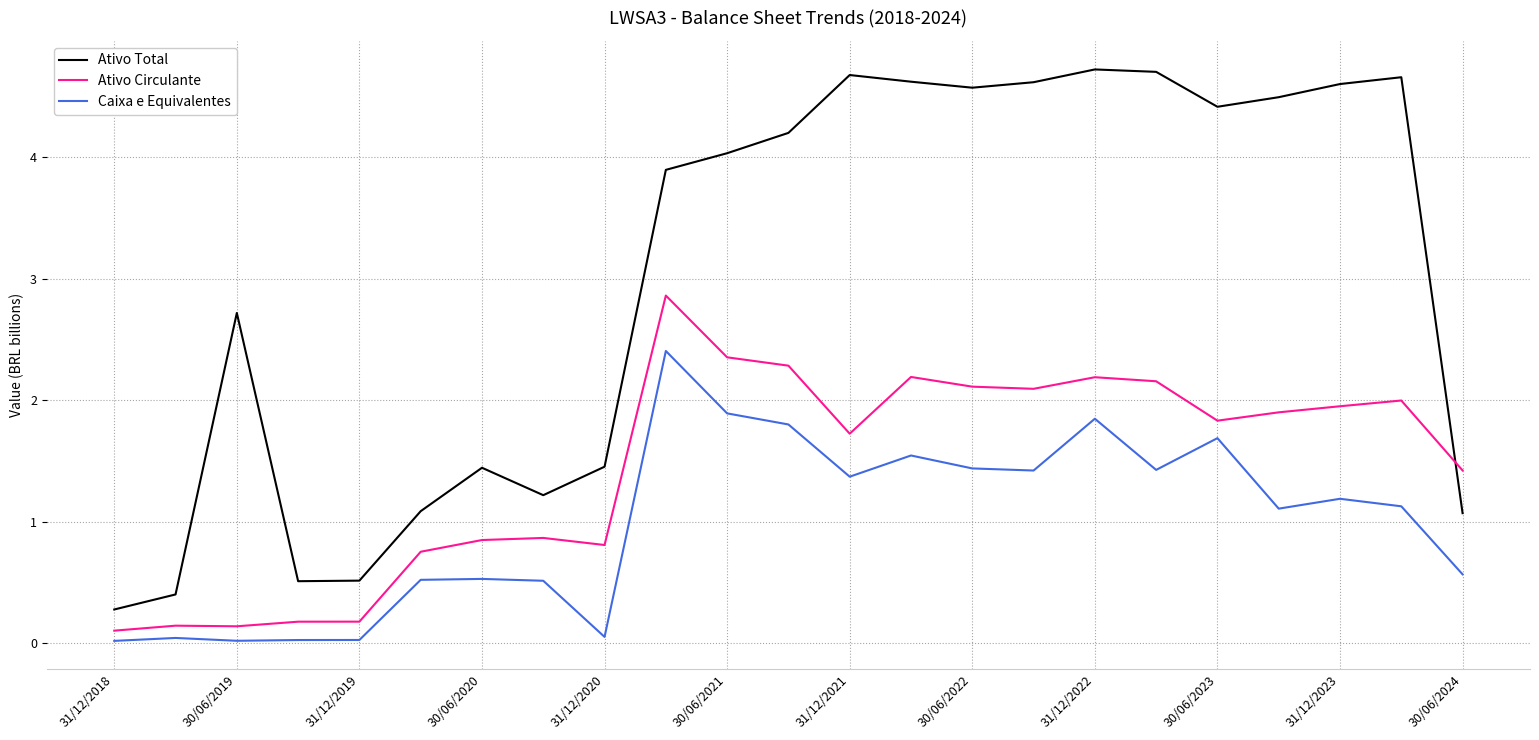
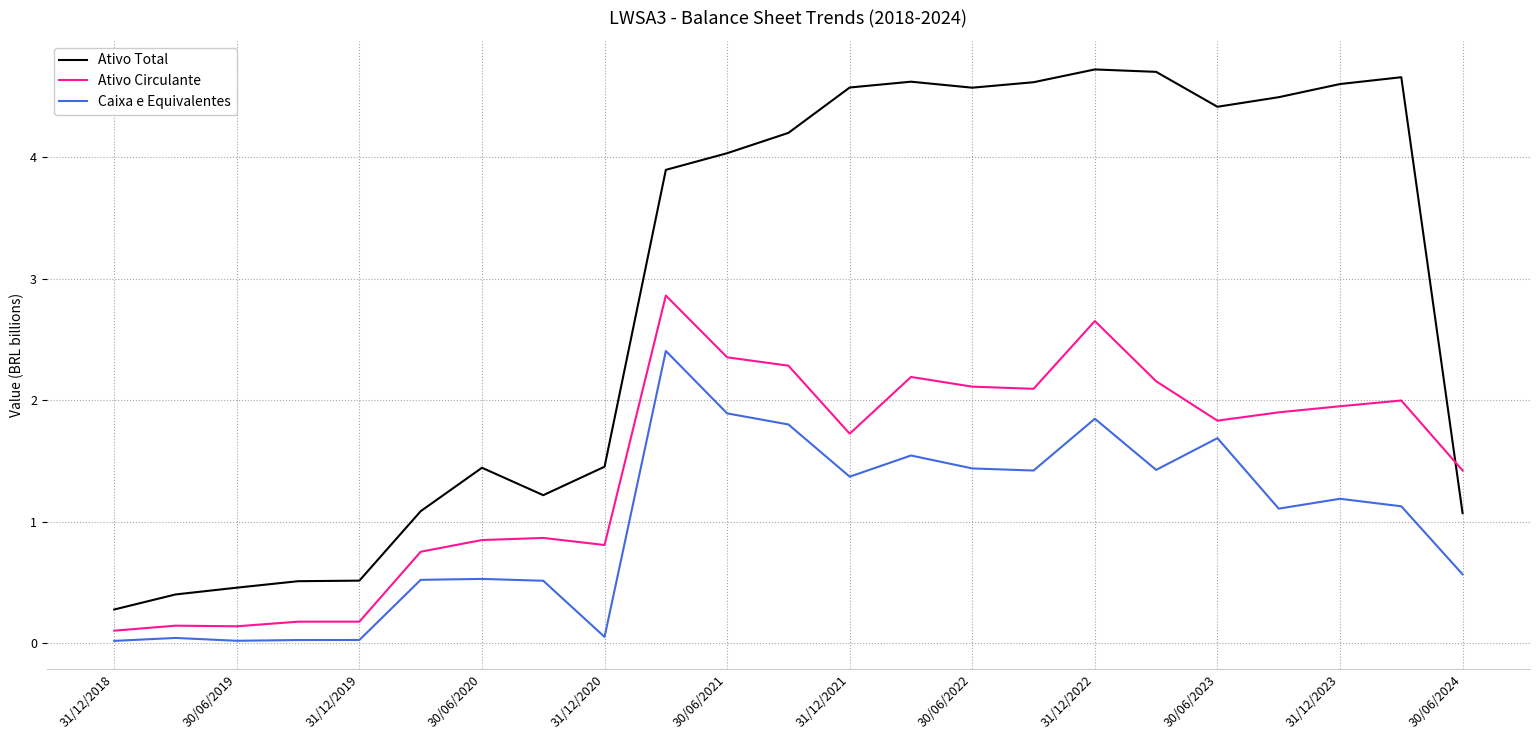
  {
    "Ativo Total": {
      "31/12/2018": 0.28,
-     "30/06/2019": 2.72,
+     "30/06/2019": 0.46,
      "31/12/2019": 0.51,
      "30/06/2020": 1.44,
      "31/12/2020": 1.45,
      "30/06/2021": 4.03,
-     "31/12/2021": 4.68,
+     "31/12/2021": 4.58,
      "30/06/2022": 4.57,
      "31/12/2022": 4.72,
      "30/06/2023": 4.42,
      "31/12/2023": 4.60,
      "30/06/2024": 1.07
    },
    "Ativo Circulante": {
      "31/12/2018": 0.10,
      "30/06/2019": 0.14,
      "31/12/2019": 0.18,
      "30/06/2020": 0.85,
      "31/12/2020": 0.81,
      "30/06/2021": 2.35,
      "31/12/2021": 1.72,
      "30/06/2022": 2.11,
-     "31/12/2022": 2.19,
+     "31/12/2022": 2.65,
      "30/06/2023": 1.83,
      "31/12/2023": 1.95,
      "30/06/2024": 1.42
    },
    "Caixa e Equivalentes": {
      "31/12/2018": 0.02,
      "30/06/2019": 0.02,
      "31/12/2019": 0.03,
      "30/06/2020": 0.53,
      "31/12/2020": 0.05,
      "30/06/2021": 1.89,
      "31/12/2021": 1.37,
      "30/06/2022": 1.44,
      "31/12/2022": 1.85,
      "30/06/2023": 1.69,
      "31/12/2023": 1.19,
      "30/06/2024": 0.57
    }
  }
